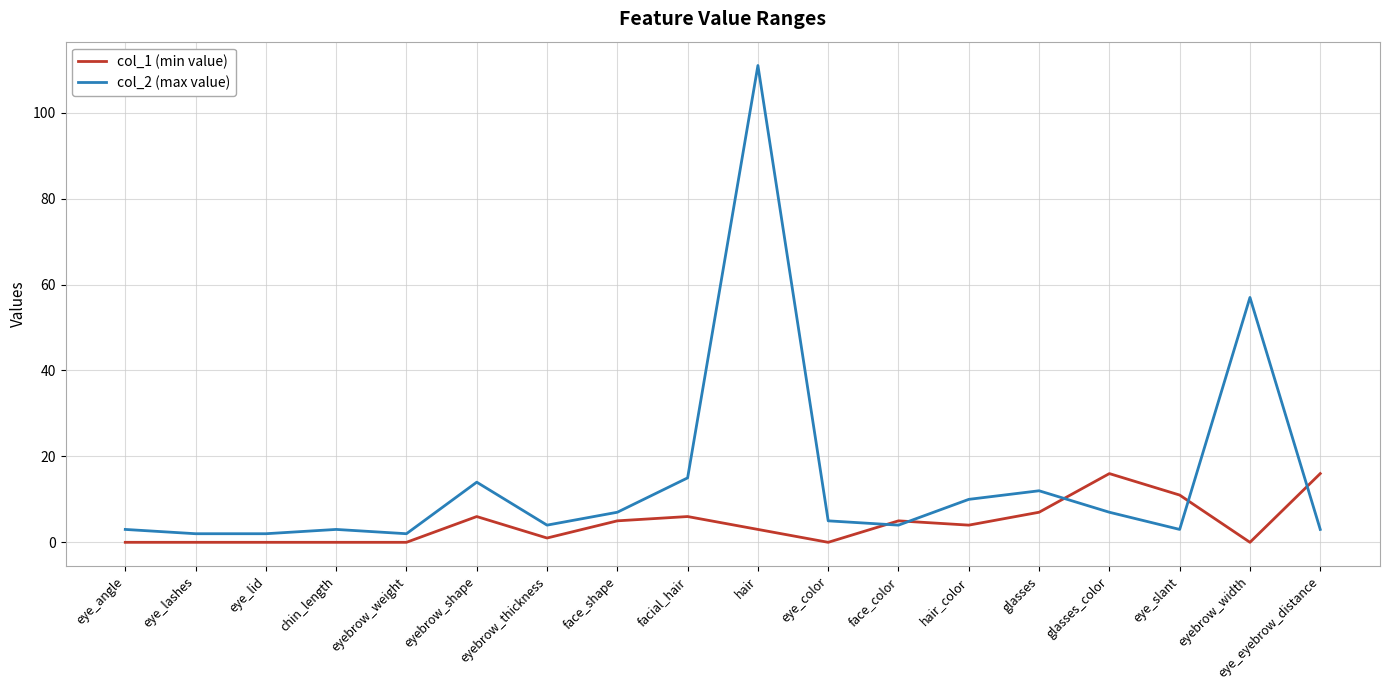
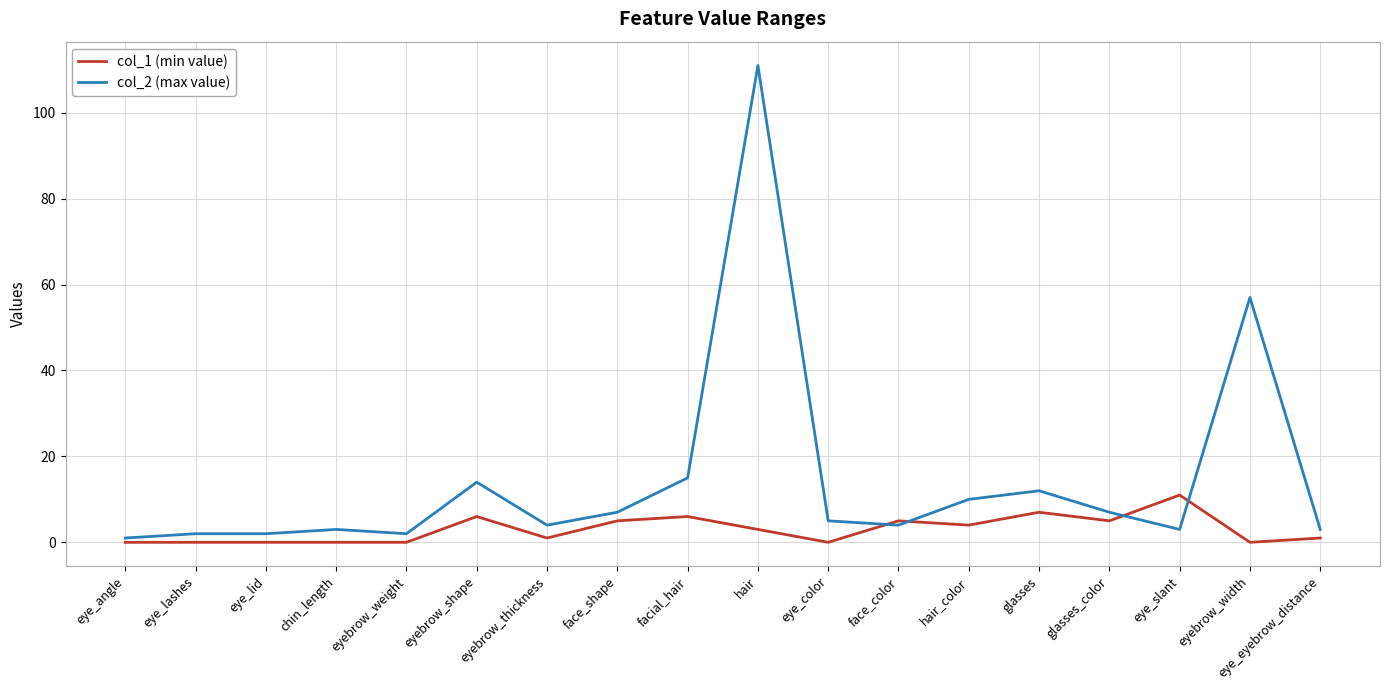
  {
    "col_1 (min value)": {
      "eye_angle": 0,
      "eye_lashes": 0,
      "eye_lid": 0,
      "chin_length": 0,
      "eyebrow_weight": 0,
      "eyebrow_shape": 6,
      "eyebrow_thickness": 1,
      "face_shape": 5,
      "facial_hair": 6,
      "hair": 3,
      "eye_color": 0,
      "face_color": 5,
      "hair_color": 4,
      "glasses": 7,
-     "glasses_color": 16,
+     "glasses_color": 5,
      "eye_slant": 11,
      "eyebrow_width": 0,
-     "eye_eyebrow_distance": 16
+     "eye_eyebrow_distance": 1
    },
    "col_2 (max value)": {
-     "eye_angle": 3,
+     "eye_angle": 1,
      "eye_lashes": 2,
      "eye_lid": 2,
      "chin_length": 3,
      "eyebrow_weight": 2,
      "eyebrow_shape": 14,
      "eyebrow_thickness": 4,
      "face_shape": 7,
      "facial_hair": 15,
      "hair": 111,
      "eye_color": 5,
      "face_color": 4,
      "hair_color": 10,
      "glasses": 12,
      "glasses_color": 7,
      "eye_slant": 3,
      "eyebrow_width": 57,
      "eye_eyebrow_distance": 3
    }
  }
